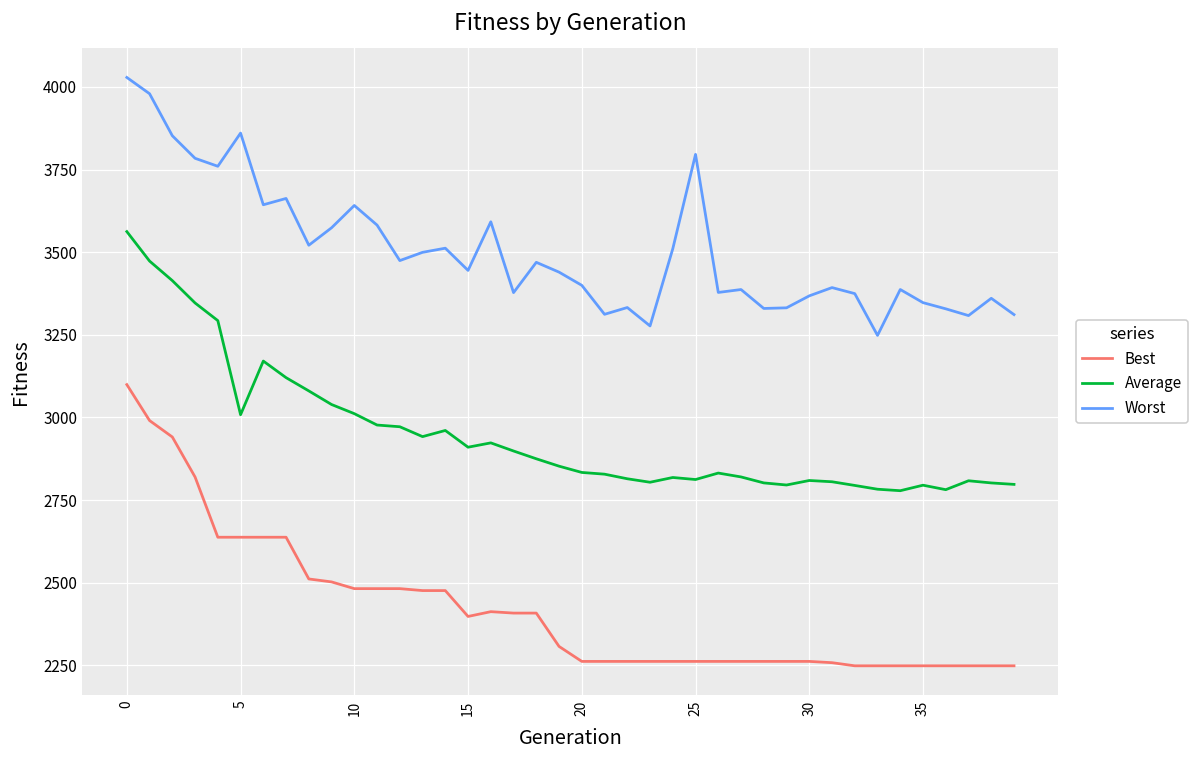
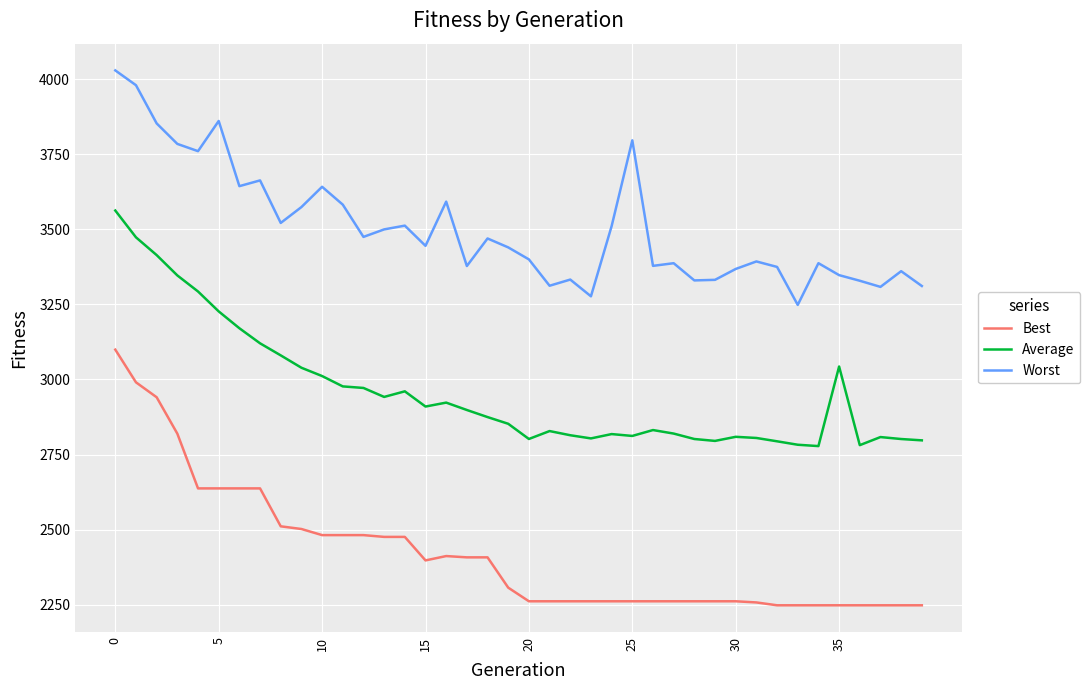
  {
    "Best": {
      "0": 3100,
      "5": 2640,
      "10": 2480,
      "15": 2400,
      "20": 2260,
      "25": 2260,
      "30": 2260,
      "35": 2250
    },
    "Average": {
      "0": 3560,
-     "5": 3010,
+     "5": 3230,
      "10": 3010,
      "15": 2910,
-     "20": 2830,
+     "20": 2800,
      "25": 2810,
      "30": 2810,
-     "35": 2790
+     "35": 3040
    },
    "Worst": {
      "0": 4030,
      "5": 3860,
      "10": 3640,
      "15": 3440,
      "20": 3400,
      "25": 3800,
      "30": 3370,
      "35": 3350
    }
  }
